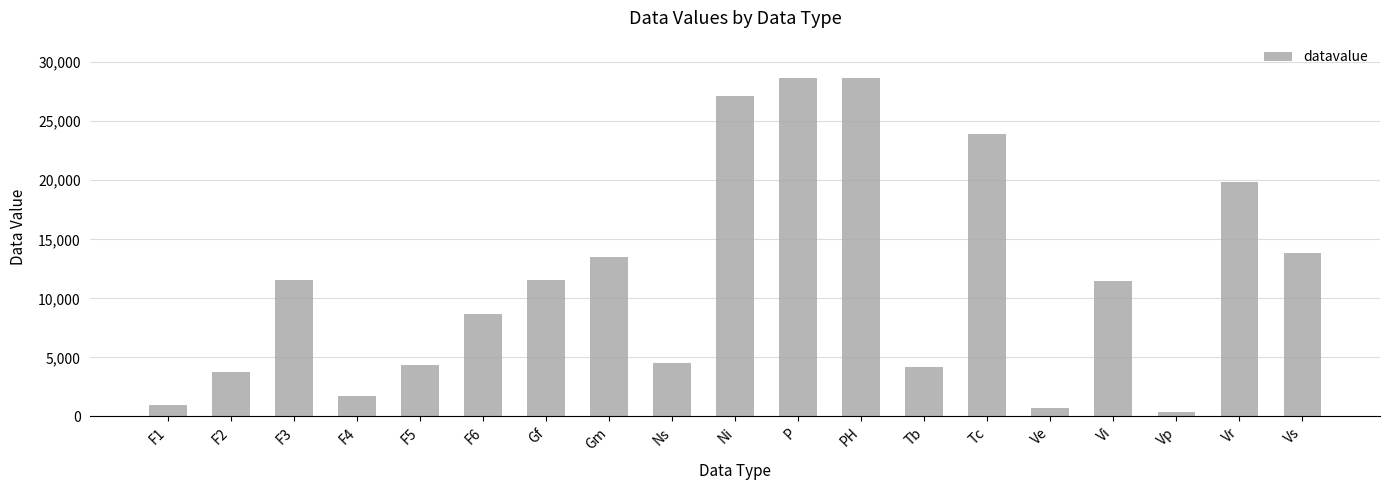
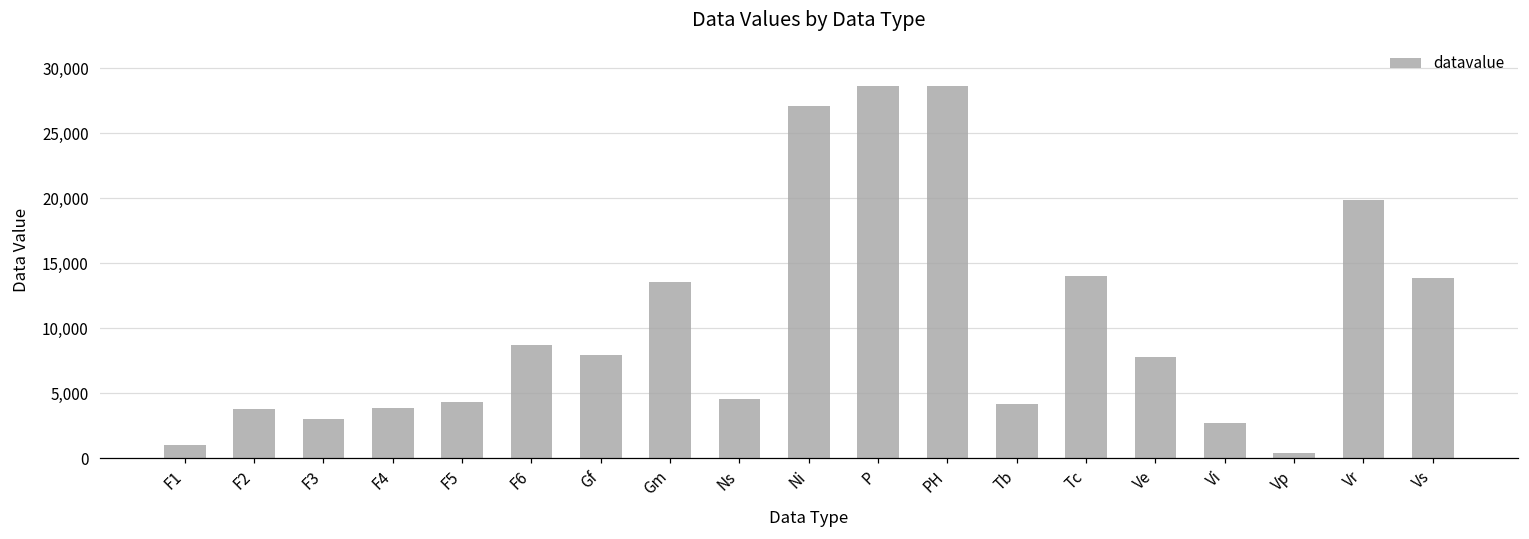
  {
    "F1": "1,000",
    "F2": "3,800",
-   "F3": "11,600",
-   "F4": "1,800",
+   "F3": "3,000",
+   "F4": "3,800",
    "F5": "4,300",
    "F6": "8,700",
-   "Gf": "11,600",
+   "Gf": "7,900",
    "Gm": "13,500",
    "Ns": "4,500",
    "Ni": "27,100",
    "P": "28,600",
    "PH": "28,600",
    "Tb": "4,200",
-   "Tc": "23,900",
-   "Ve": "700",
-   "Vi": "11,500",
+   "Tc": "14,000",
+   "Ve": "7,800",
+   "Vi": "2,700",
    "Vp": "400",
    "Vr": "19,800",
    "Vs": "13,800"
  }
